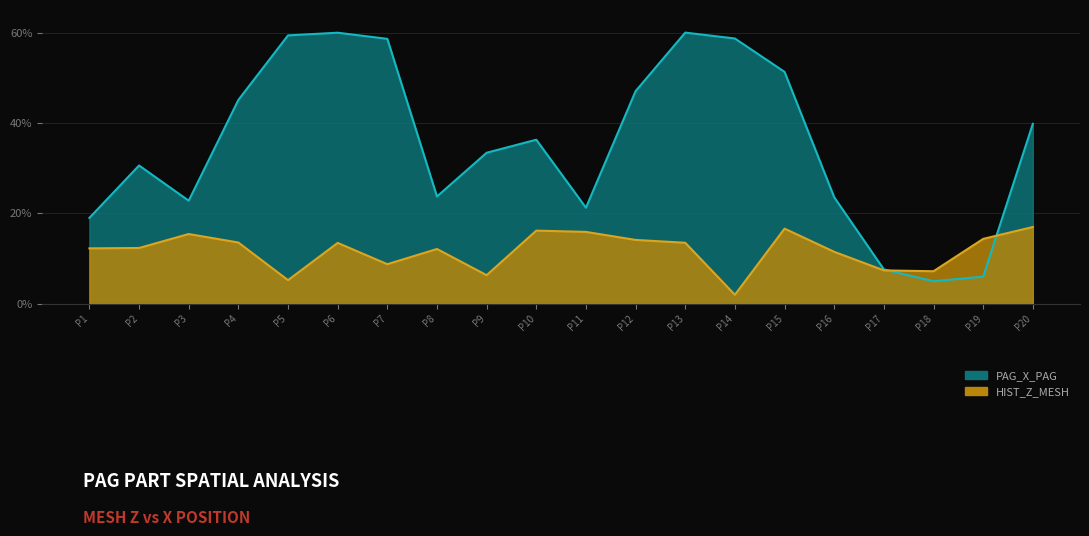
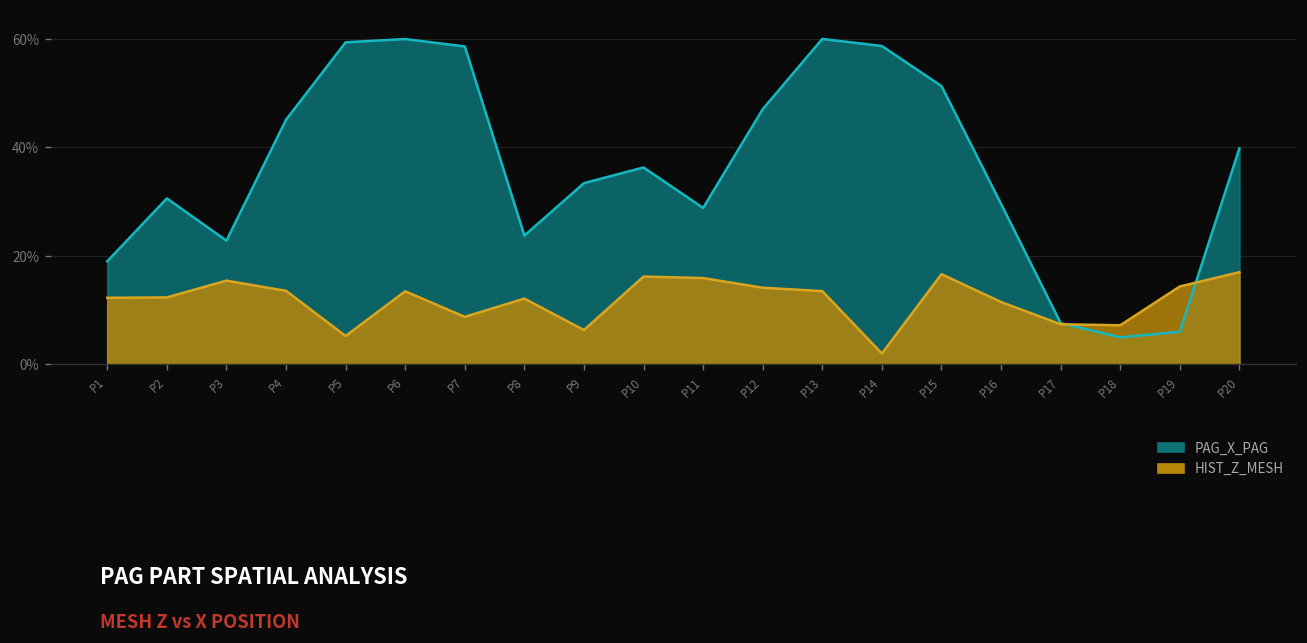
  {
    "PAG_X_PAG": {
      "P1": "19%",
      "P2": "31%",
      "P3": "23%",
      "P4": "45%",
      "P5": "59%",
      "P6": "60%",
      "P7": "59%",
      "P8": "24%",
      "P9": "33%",
      "P10": "36%",
-     "P11": "21%",
+     "P11": "29%",
      "P12": "47%",
      "P13": "60%",
      "P14": "59%",
      "P15": "51%",
-     "P16": "24%",
+     "P16": "30%",
      "P18": "5%",
      "P19": "6%",
      "P20": "40%"
    },
    "HIST_Z_MESH": {
      "P1": "12%",
      "P2": "12%",
      "P3": "15%",
      "P4": "14%",
      "P5": "5%",
      "P6": "13%",
      "P7": "9%",
      "P8": "12%",
      "P9": "6%",
      "P10": "16%",
      "P11": "16%",
      "P12": "14%",
      "P13": "14%",
      "P14": "2%",
      "P15": "17%",
      "P16": "12%",
      "P18": "7%",
      "P19": "14%",
      "P20": "17%"
    }
  }
